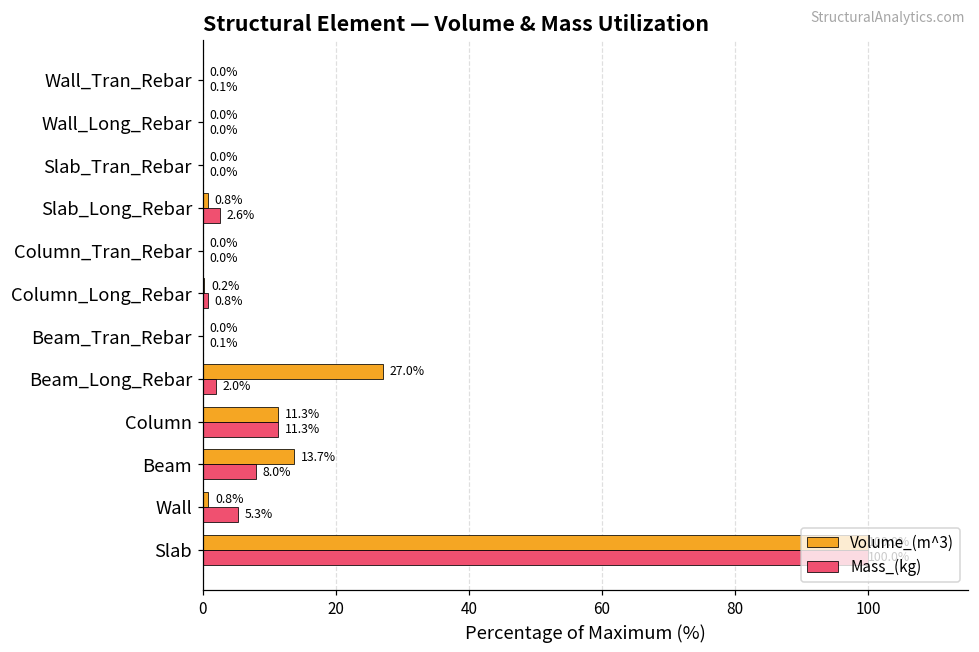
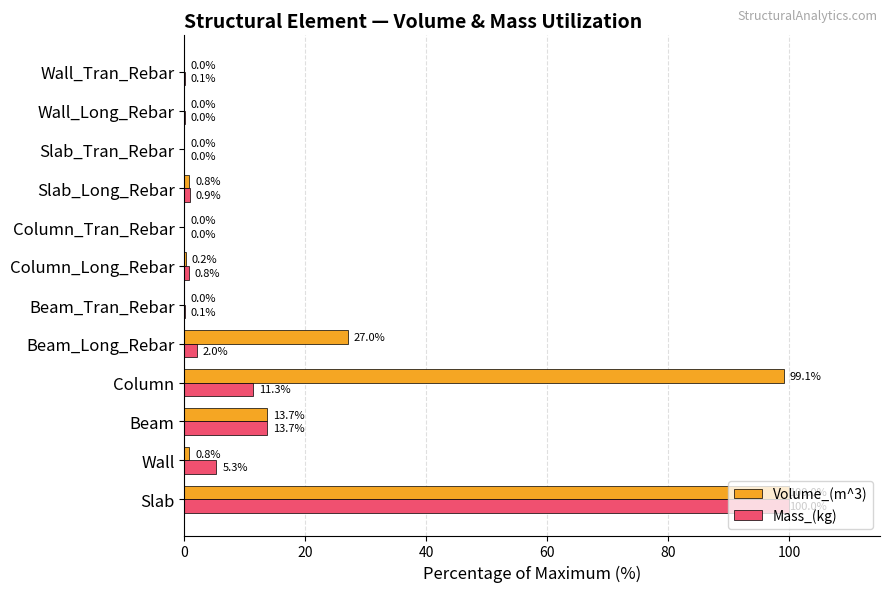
  {
    "Volume_(m^3)": {
      "Wall_Tran_Rebar": "0.0%",
      "Wall_Long_Rebar": "0.0%",
      "Slab_Tran_Rebar": "0.0%",
      "Slab_Long_Rebar": "0.8%",
      "Column_Tran_Rebar": "0.0%",
      "Column_Long_Rebar": "0.2%",
      "Beam_Tran_Rebar": "0.0%",
      "Beam_Long_Rebar": "27.0%",
-     "Column": "11.3%",
+     "Column": "99.1%",
      "Beam": "13.7%",
      "Wall": "0.8%"
    },
    "Mass_(kg)": {
      "Wall_Tran_Rebar": "0.1%",
      "Wall_Long_Rebar": "0.0%",
      "Slab_Tran_Rebar": "0.0%",
-     "Slab_Long_Rebar": "2.6%",
+     "Slab_Long_Rebar": "0.9%",
      "Column_Tran_Rebar": "0.0%",
      "Column_Long_Rebar": "0.8%",
      "Beam_Tran_Rebar": "0.1%",
      "Beam_Long_Rebar": "2.0%",
      "Column": "11.3%",
-     "Beam": "8.0%",
+     "Beam": "13.7%",
      "Wall": "5.3%"
    }
  }
